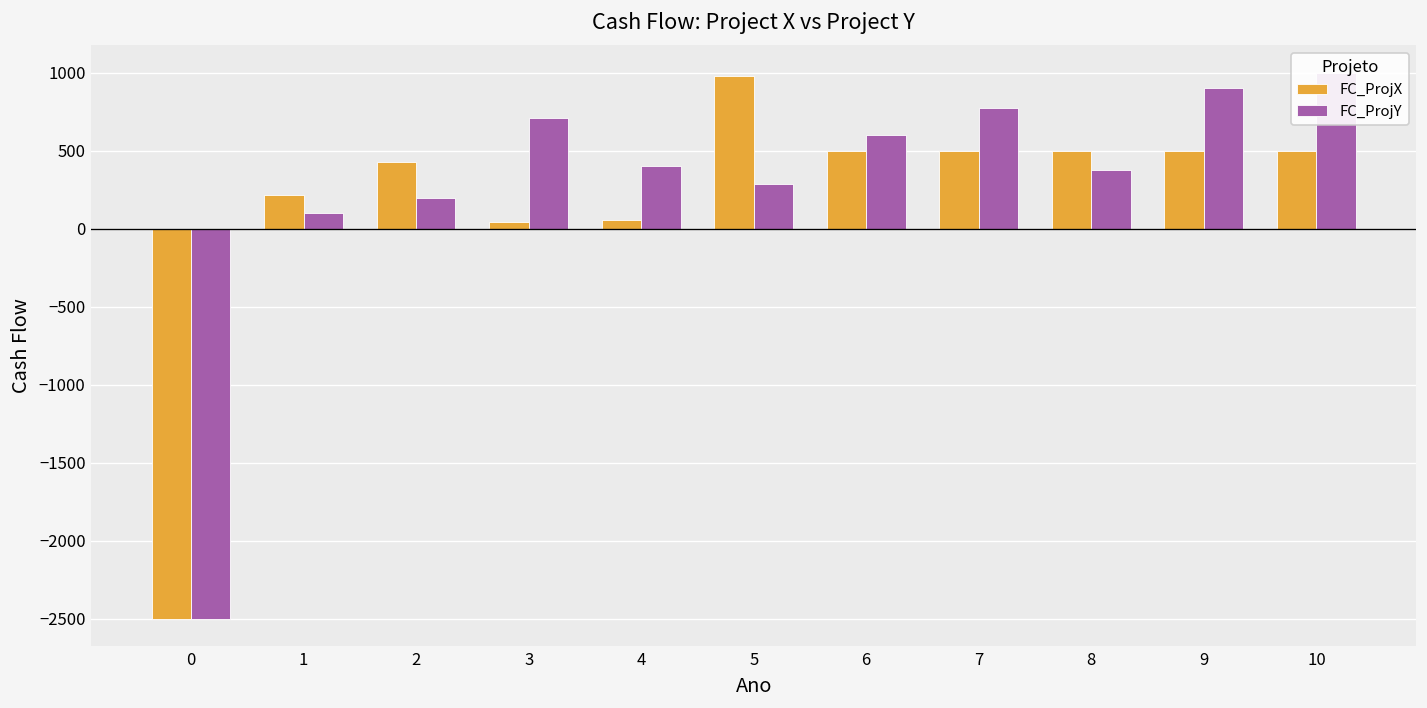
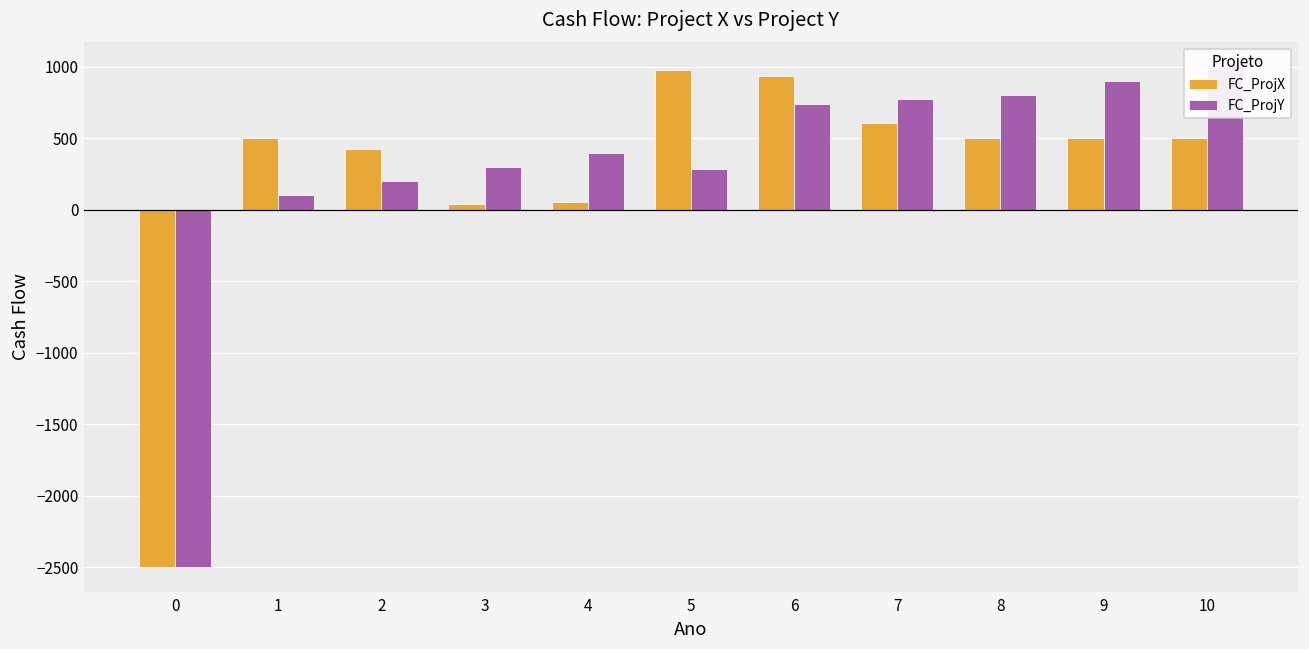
  {
    "FC_ProjX": {
      "0": -2500,
-     "1": 220,
+     "1": 500,
      "2": 430,
      "3": 40,
      "4": 60,
      "5": 980,
-     "6": 500,
-     "7": 500,
+     "6": 930,
+     "7": 610,
      "8": 500,
      "9": 500,
      "10": 500
    },
    "FC_ProjY": {
      "0": -2500,
      "1": 100,
      "2": 200,
-     "3": 710,
+     "3": 300,
      "4": 400,
      "5": 290,
-     "6": 600,
+     "6": 740,
      "7": 780,
-     "8": 380,
+     "8": 800,
      "9": 900
    }
  }
